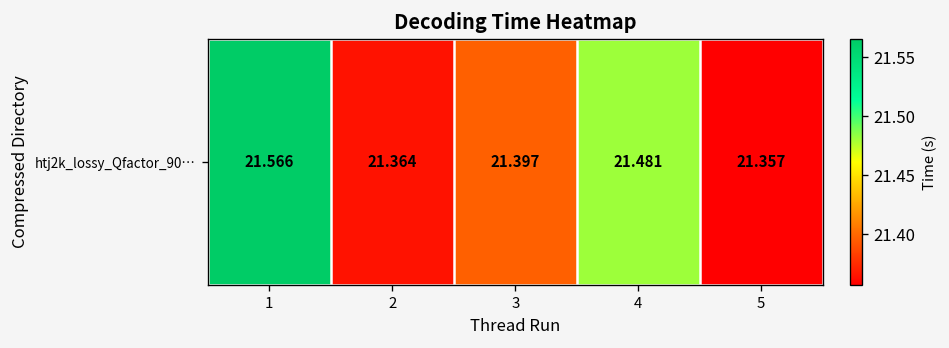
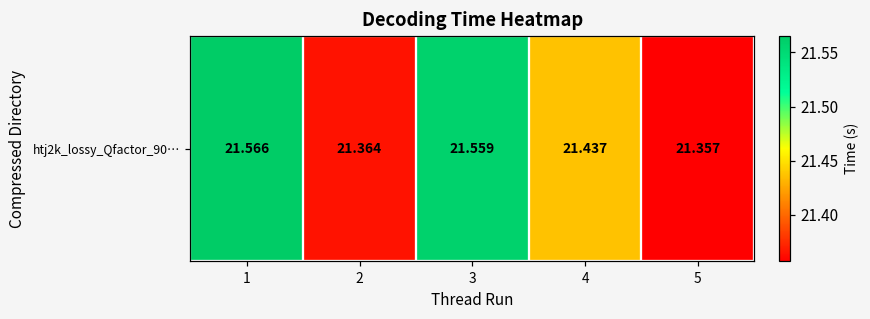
  {
    "htj2k_lossy_Qfactor_90…": {
      "1": 21.566,
      "2": 21.364,
-     "3": 21.397,
-     "4": 21.481,
+     "3": 21.559,
+     "4": 21.437,
      "5": 21.357
    }
  }
